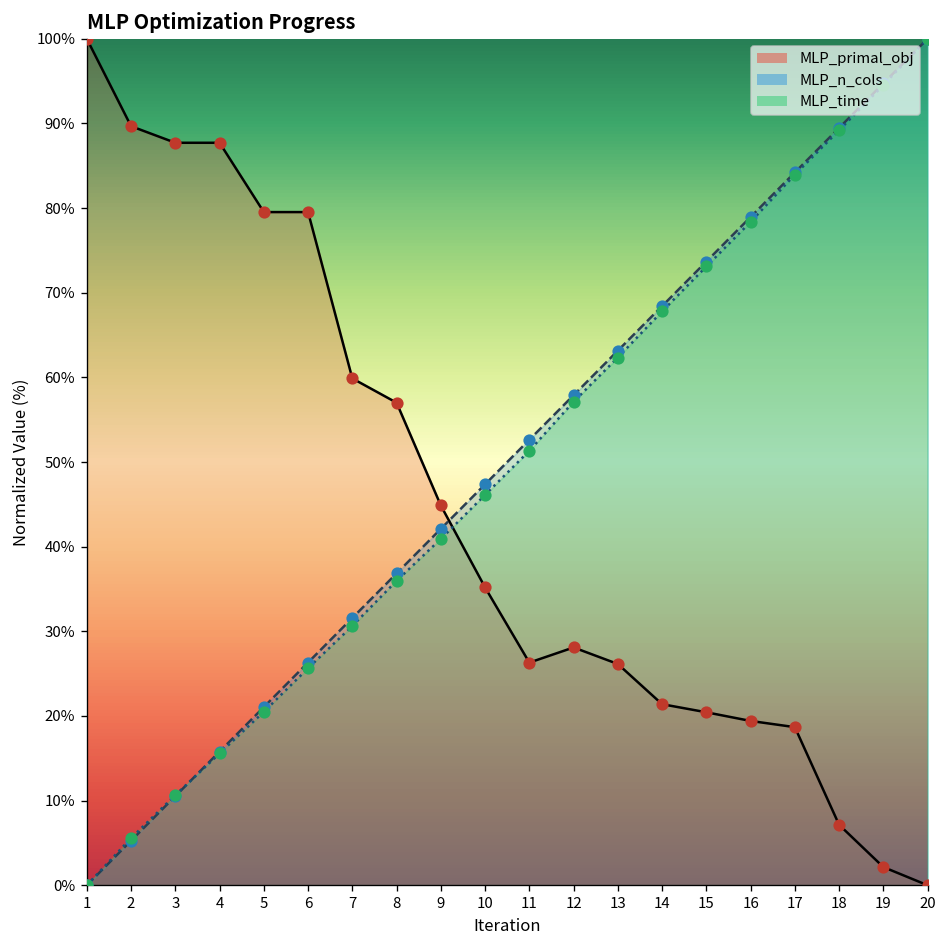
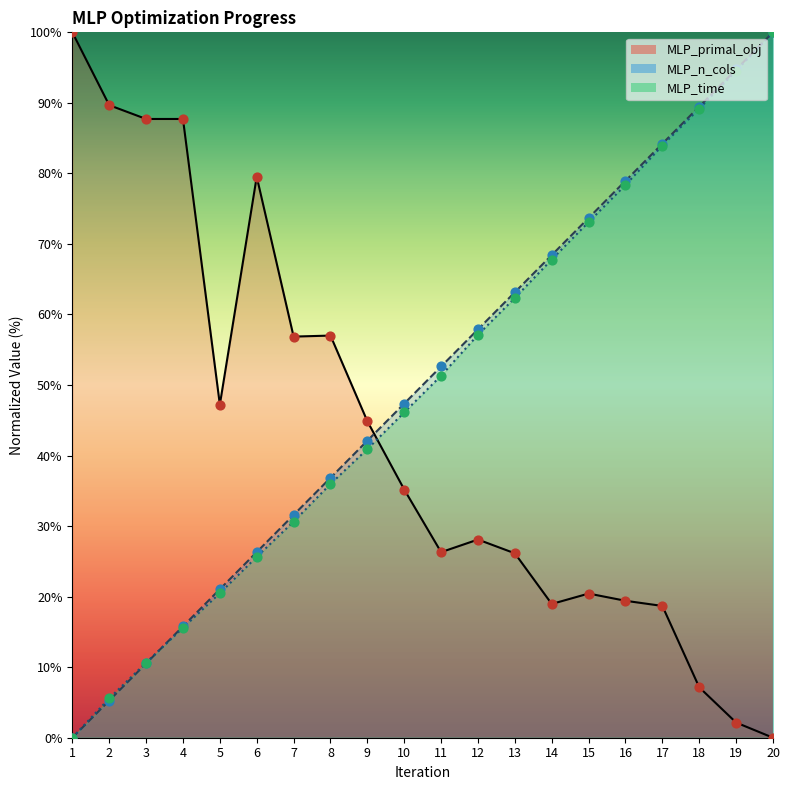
  {
    "MLP_primal_obj": {
      "1": "100%",
      "2": "90%",
      "3": "88%",
      "4": "88%",
-     "5": "80%",
+     "5": "47%",
      "6": "80%",
-     "7": "60%",
+     "7": "57%",
      "8": "57%",
      "9": "45%",
      "10": "35%",
      "11": "26%",
      "12": "28%",
      "13": "26%",
-     "14": "21%",
+     "14": "19%",
      "15": "20%",
      "16": "19%",
      "17": "19%",
      "18": "7%",
      "19": "2%",
      "20": "0%"
    }
  }
